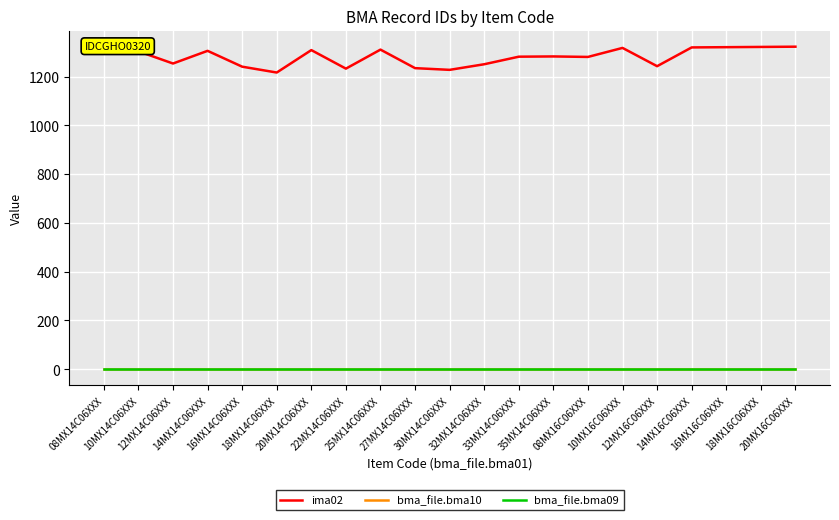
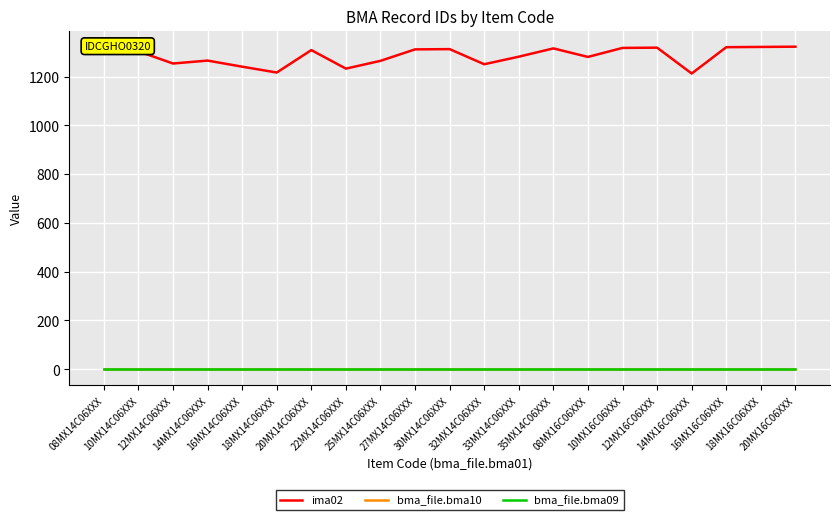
  {
    "ima02": {
      "12MX14C06XXX": 1250,
-     "14MX14C06XXX": 1310,
+     "14MX14C06XXX": 1270,
      "16MX14C06XXX": 1240,
      "18MX14C06XXX": 1220,
      "20MX14C06XXX": 1310,
      "22MX14C06XXX": 1230,
-     "25MX14C06XXX": 1310,
-     "27MX14C06XXX": 1240,
-     "30MX14C06XXX": 1230,
+     "25MX14C06XXX": 1270,
+     "27MX14C06XXX": 1310,
+     "30MX14C06XXX": 1310,
      "32MX14C06XXX": 1250,
      "33MX14C06XXX": 1280,
-     "35MX14C06XXX": 1280,
+     "35MX14C06XXX": 1320,
      "08MX16C06XXX": 1280,
      "10MX16C06XXX": 1320,
-     "12MX16C06XXX": 1240,
-     "14MX16C06XXX": 1320,
+     "12MX16C06XXX": 1320,
+     "14MX16C06XXX": 1210,
      "16MX16C06XXX": 1320,
      "18MX16C06XXX": 1320,
      "20MX16C06XXX": 1320
    },
    "bma_file.bma09": {
      "08MX14C06XXX": 0,
      "10MX14C06XXX": 0,
      "12MX14C06XXX": 0,
      "14MX14C06XXX": 0,
      "16MX14C06XXX": 0,
      "18MX14C06XXX": 0,
      "20MX14C06XXX": 0,
      "22MX14C06XXX": 0,
      "25MX14C06XXX": 0,
      "27MX14C06XXX": 0,
      "30MX14C06XXX": 0,
      "32MX14C06XXX": 0,
      "33MX14C06XXX": 0,
      "35MX14C06XXX": 0,
      "08MX16C06XXX": 0,
      "10MX16C06XXX": 0,
      "12MX16C06XXX": 0,
      "14MX16C06XXX": 0,
      "16MX16C06XXX": 0,
      "18MX16C06XXX": 0,
      "20MX16C06XXX": 0
    }
  }
